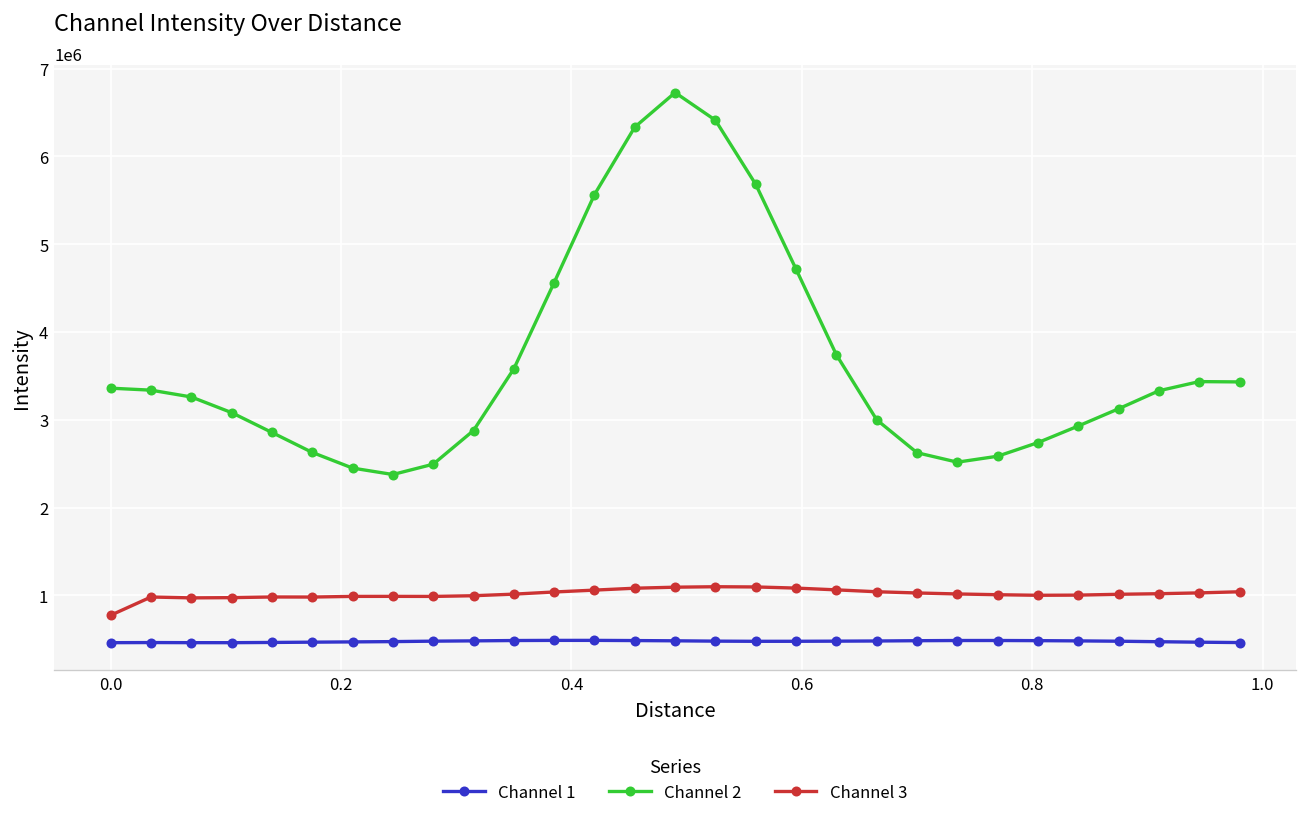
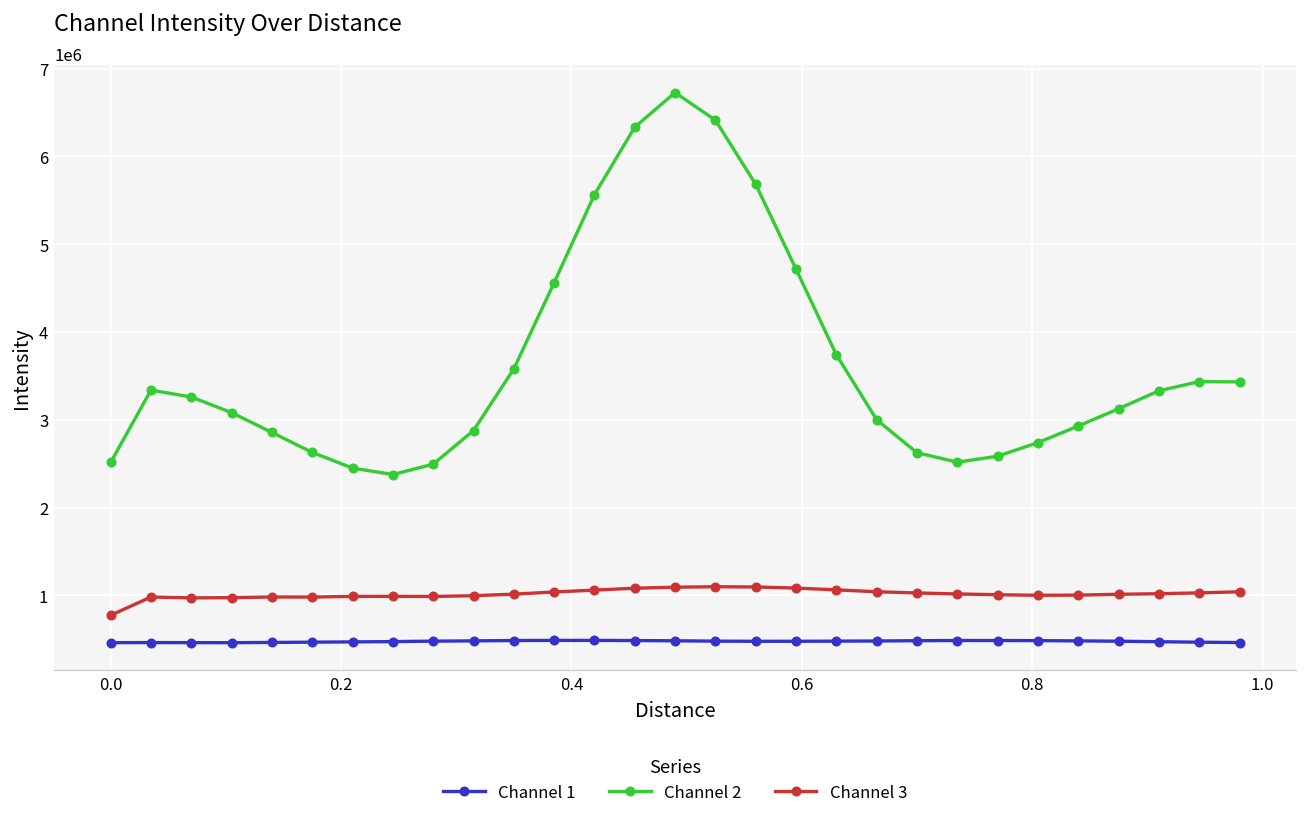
  {
    "Channel 1": {
      "0.0": 500000
    },
    "Channel 2": {
-     "0.0": 3400000
+     "0.0": 2500000
    },
    "Channel 3": {
      "0.0": 800000
    }
  }
